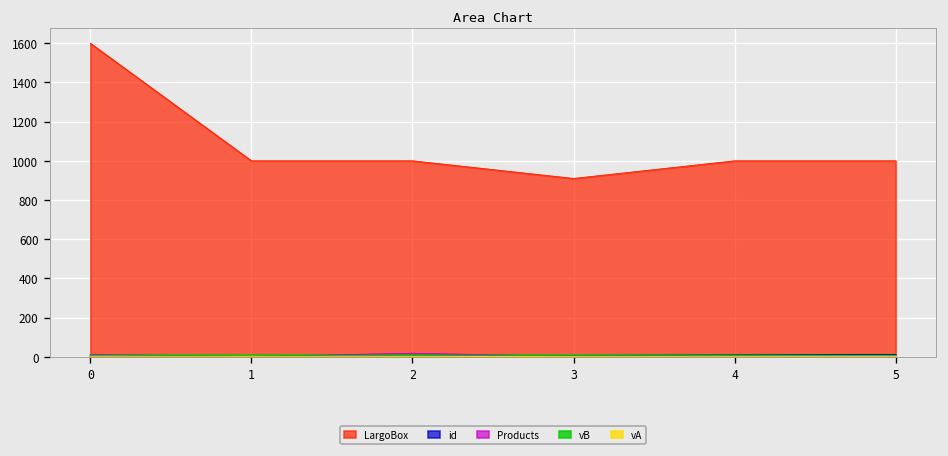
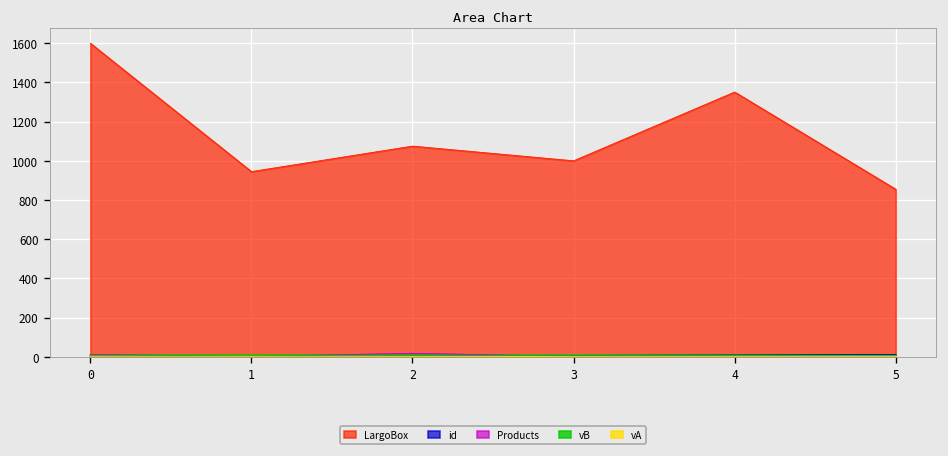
  {
    "LargoBox": {
      "0": 1600,
-     "1": 1000,
-     "2": 1000,
-     "3": 910,
-     "4": 1000,
-     "5": 1000
+     "1": 950,
+     "2": 1080,
+     "3": 1000,
+     "4": 1350,
+     "5": 860
    }
  }
